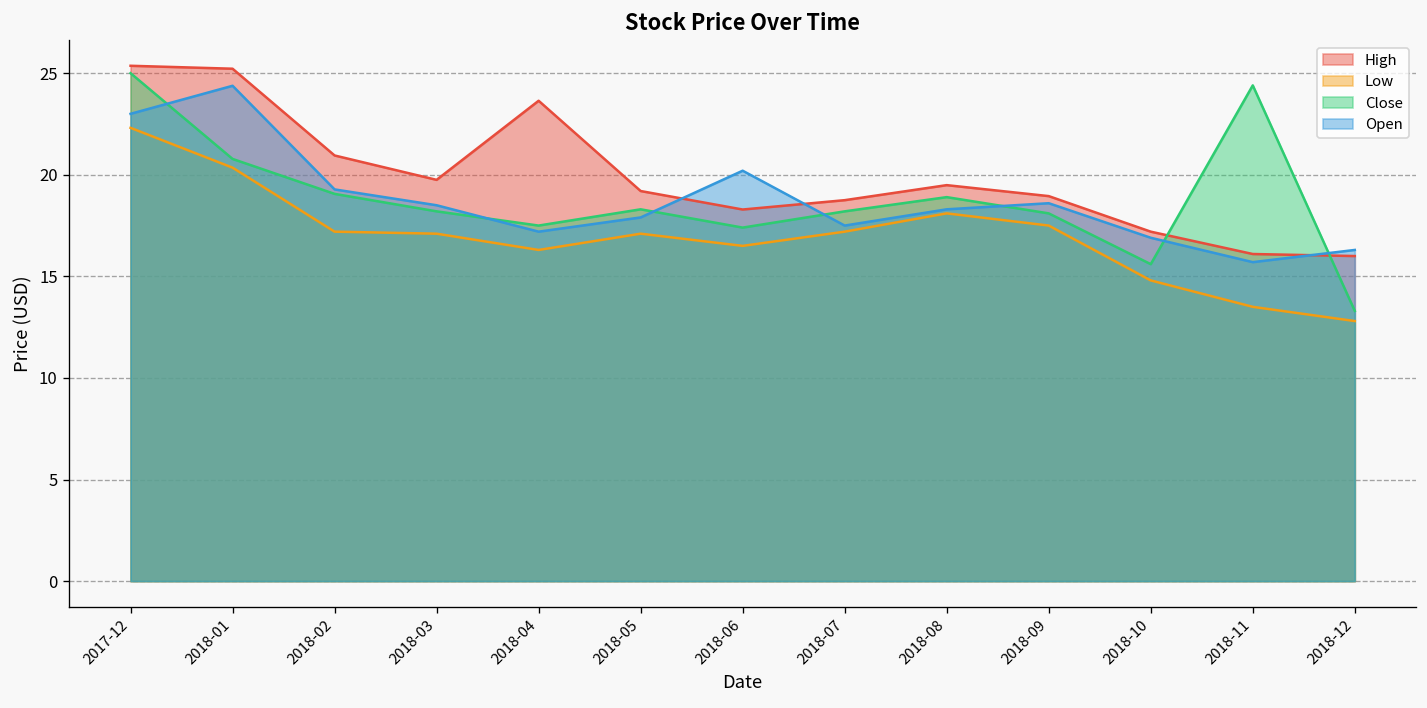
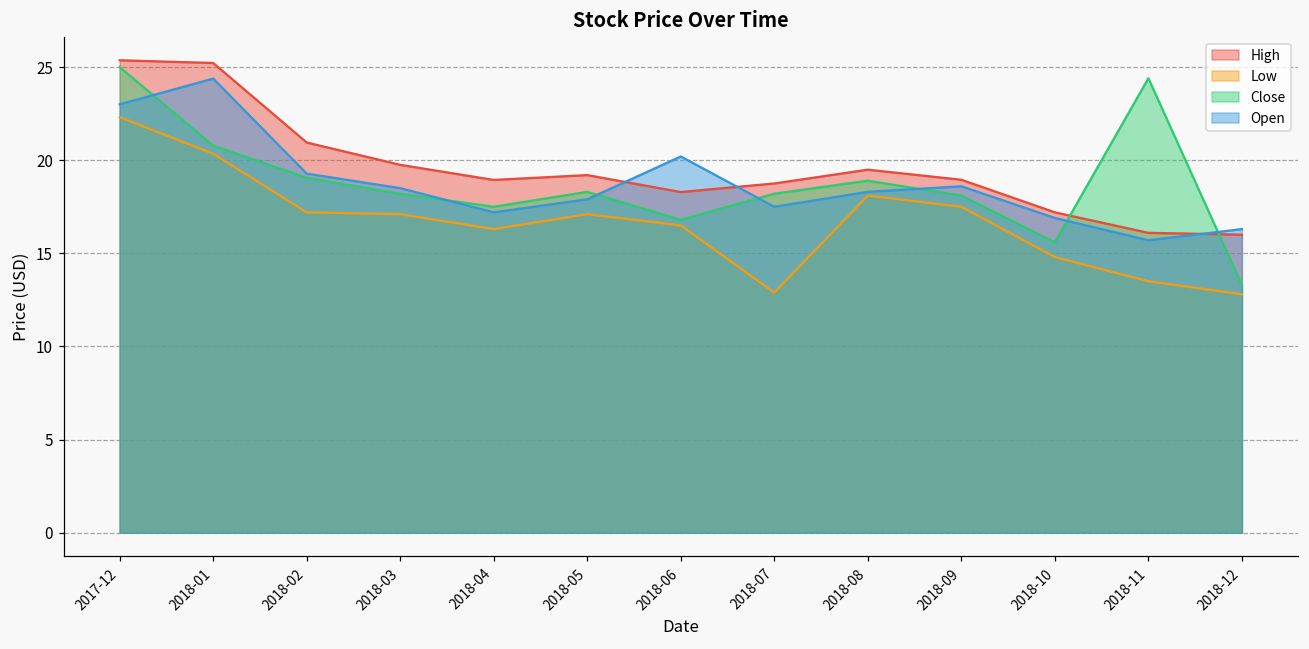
  {
    "High": {
      "2017-12": 25.4,
      "2018-01": 25.2,
      "2018-02": 21.0,
      "2018-03": 19.8,
-     "2018-04": 23.6,
+     "2018-04": 18.9,
      "2018-05": 19.2,
      "2018-06": 18.3,
      "2018-07": 18.8,
      "2018-08": 19.5,
      "2018-09": 19.0,
      "2018-10": 17.2,
      "2018-11": 16.1,
      "2018-12": 16.0
    },
    "Low": {
      "2017-12": 22.3,
      "2018-01": 20.4,
      "2018-02": 17.2,
      "2018-03": 17.1,
      "2018-04": 16.3,
      "2018-05": 17.1,
      "2018-06": 16.5,
-     "2018-07": 17.2,
+     "2018-07": 12.9,
      "2018-08": 18.1,
      "2018-09": 17.5,
      "2018-10": 14.8,
      "2018-11": 13.5,
      "2018-12": 12.8
    },
    "Close": {
      "2017-12": 25.0,
      "2018-01": 20.8,
      "2018-02": 19.1,
      "2018-03": 18.2,
      "2018-04": 17.5,
      "2018-05": 18.3,
-     "2018-06": 17.4,
+     "2018-06": 16.8,
      "2018-07": 18.2,
      "2018-08": 18.9,
      "2018-09": 18.1,
      "2018-10": 15.6,
      "2018-11": 24.4,
      "2018-12": 13.3
    },
    "Open": {
      "2017-12": 23.0,
      "2018-01": 24.4,
      "2018-02": 19.3,
      "2018-03": 18.5,
      "2018-04": 17.2,
      "2018-05": 17.9,
      "2018-06": 20.2,
      "2018-07": 17.5,
      "2018-08": 18.3,
      "2018-09": 18.6,
      "2018-10": 16.9,
      "2018-11": 15.7,
      "2018-12": 16.3
    }
  }
